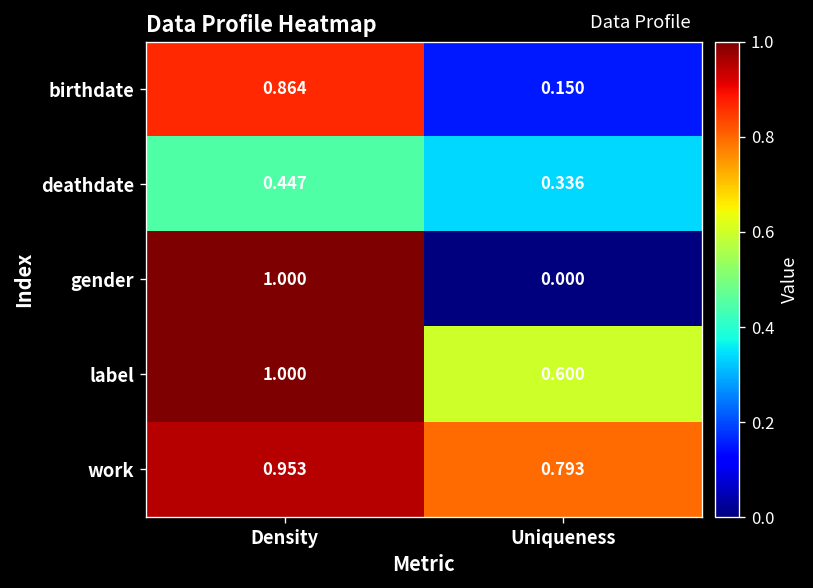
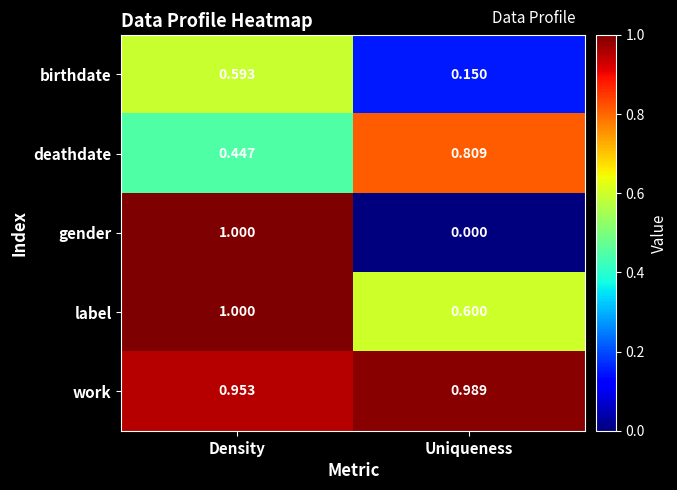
  {
    "birthdate": {
-     "Density": 0.864,
+     "Density": 0.593,
      "Uniqueness": 0.150
    },
    "deathdate": {
      "Density": 0.447,
-     "Uniqueness": 0.336
+     "Uniqueness": 0.809
    },
    "gender": {
      "Density": 1.000,
      "Uniqueness": 0.000
    },
    "label": {
      "Density": 1.000,
      "Uniqueness": 0.600
    },
    "work": {
      "Density": 0.953,
-     "Uniqueness": 0.793
+     "Uniqueness": 0.989
    }
  }
